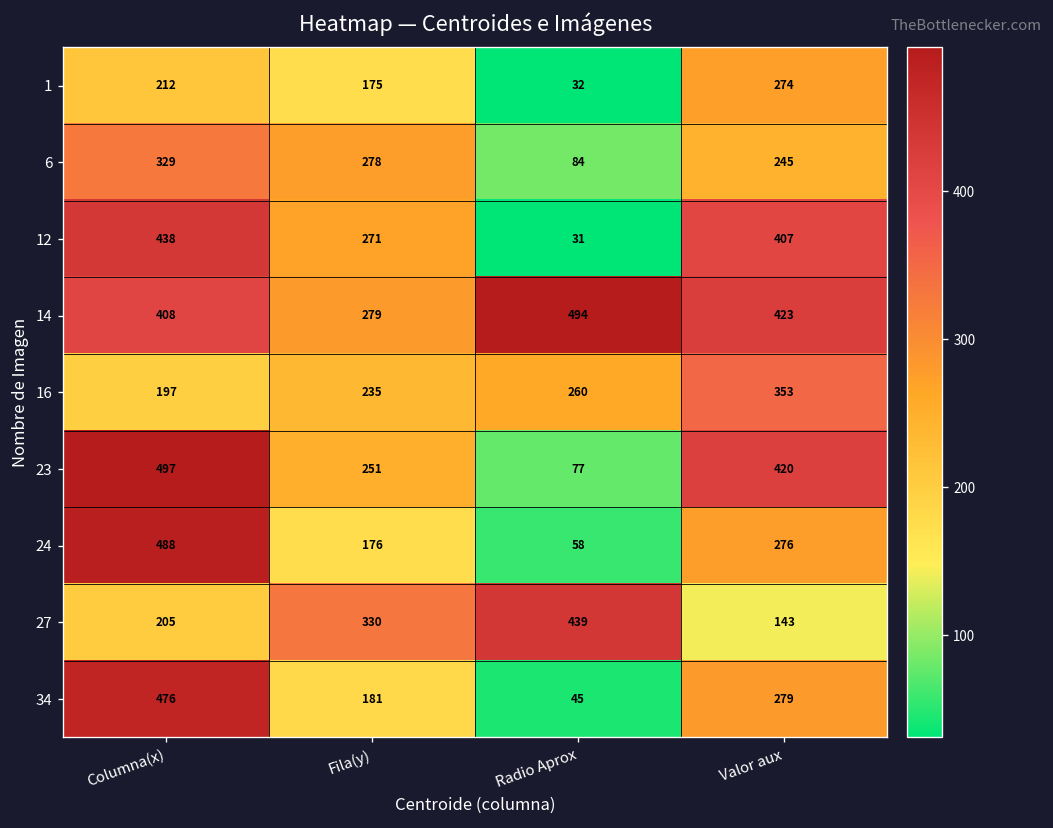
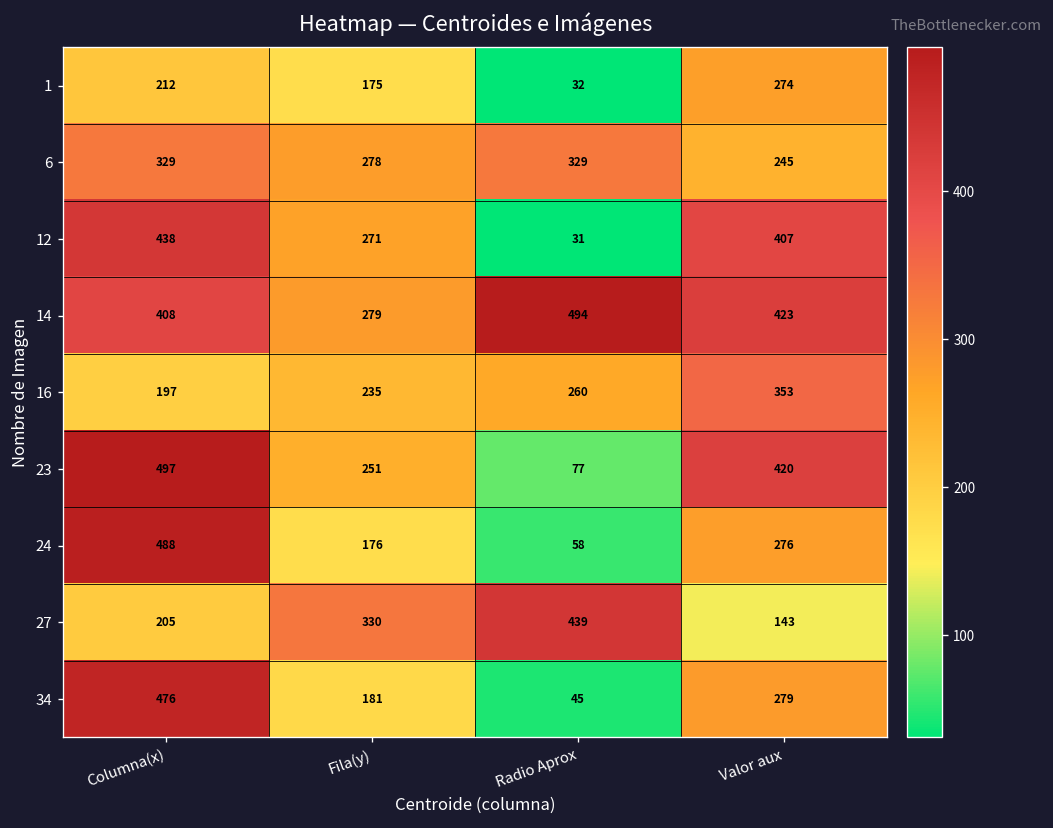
  {
    "1": {
      "Columna(x)": 212,
      "Fila(y)": 175,
      "Radio Aprox": 32,
      "Valor aux": 274
    },
    "6": {
      "Columna(x)": 329,
      "Fila(y)": 278,
-     "Radio Aprox": 84,
+     "Radio Aprox": 329,
      "Valor aux": 245
    },
    "12": {
      "Columna(x)": 438,
      "Fila(y)": 271,
      "Radio Aprox": 31,
      "Valor aux": 407
    },
    "14": {
      "Columna(x)": 408,
      "Fila(y)": 279,
      "Radio Aprox": 494,
      "Valor aux": 423
    },
    "16": {
      "Columna(x)": 197,
      "Fila(y)": 235,
      "Radio Aprox": 260,
      "Valor aux": 353
    },
    "23": {
      "Columna(x)": 497,
      "Fila(y)": 251,
      "Radio Aprox": 77,
      "Valor aux": 420
    },
    "24": {
      "Columna(x)": 488,
      "Fila(y)": 176,
      "Radio Aprox": 58,
      "Valor aux": 276
    },
    "27": {
      "Columna(x)": 205,
      "Fila(y)": 330,
      "Radio Aprox": 439,
      "Valor aux": 143
    },
    "34": {
      "Columna(x)": 476,
      "Fila(y)": 181,
      "Radio Aprox": 45,
      "Valor aux": 279
    }
  }
